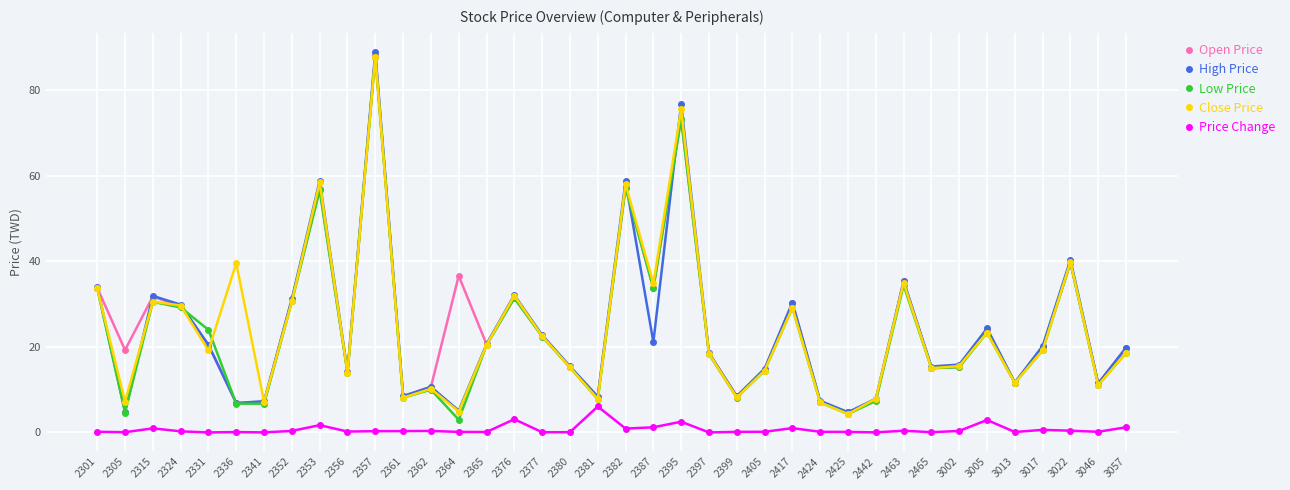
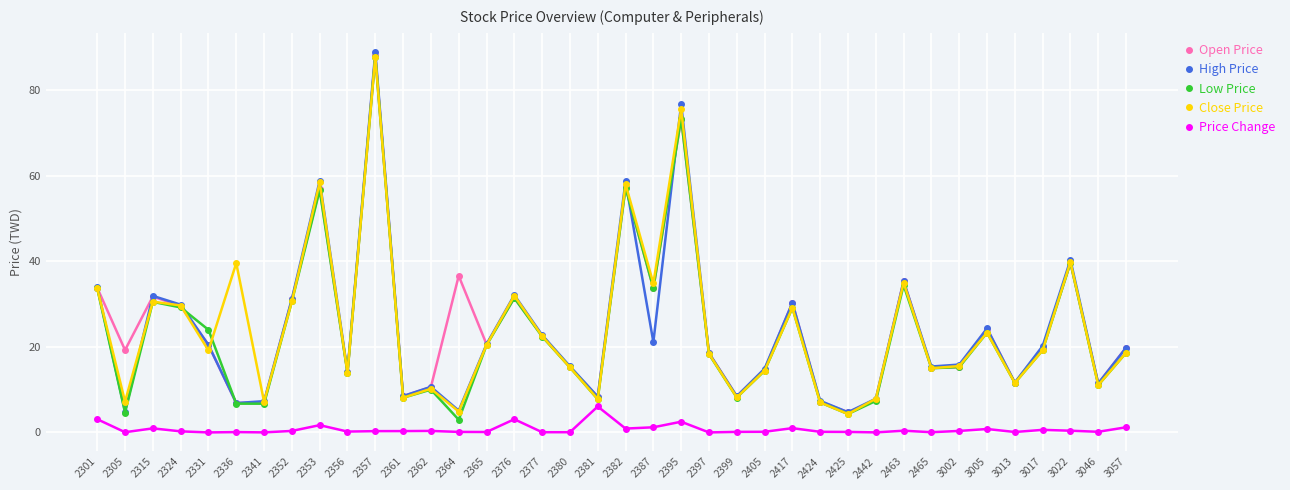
  {
    "Open Price": {
      "2305": 19,
      "2364": 37
    },
    "High Price": {
      "2357": 89,
      "2382": 59,
      "2387": 21,
      "2395": 77
    },
    "Low Price": {
      "2331": 24,
      "2364": 3,
      "2463": 34
    },
    "Close Price": {
      "2305": 7,
      "2331": 19,
      "2336": 40,
      "2382": 58,
      "2387": 35,
      "2395": 76
    },
    "Price Change": {
-     "2301": 0,
+     "2301": 3,
      "2305": 0,
      "2315": 1,
      "2324": 0,
      "2331": 0,
      "2336": 0,
      "2341": 0,
      "2352": 0,
      "2353": 2,
      "2356": 0,
      "2357": 0,
      "2361": 0,
      "2362": 0,
      "2364": 0,
      "2365": 0,
      "2376": 3,
      "2377": 0,
      "2380": 0,
      "2381": 6,
      "2382": 1,
      "2387": 1,
      "2395": 3,
      "2397": 0,
      "2399": 0,
      "2405": 0,
      "2417": 1,
      "2424": 0,
      "2425": 0,
      "2442": 0,
      "2463": 0,
      "2465": 0,
      "3002": 0,
-     "3005": 3,
+     "3005": 1,
      "3013": 0,
      "3017": 1,
      "3022": 0,
      "3046": 0,
      "3057": 1
    }
  }
